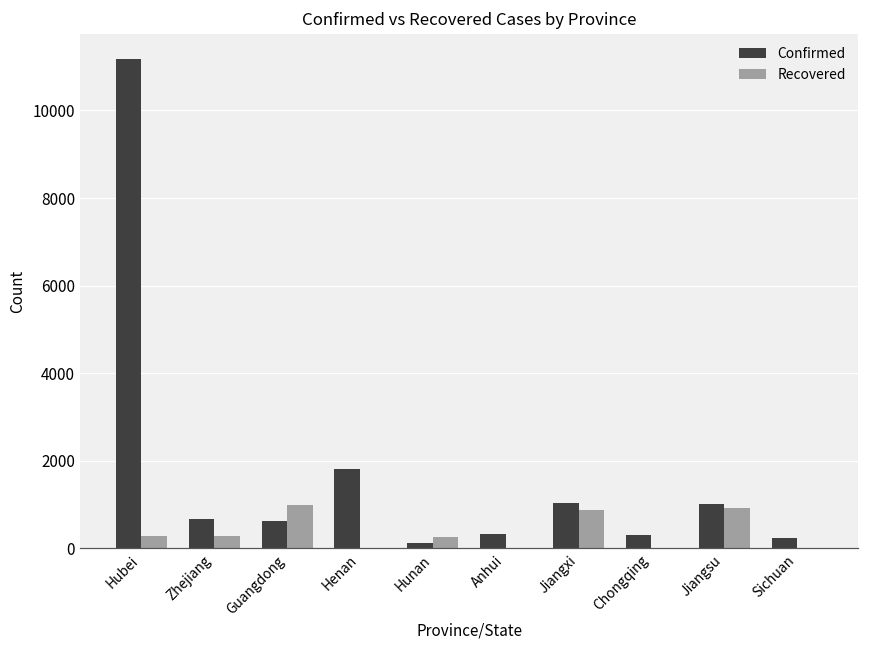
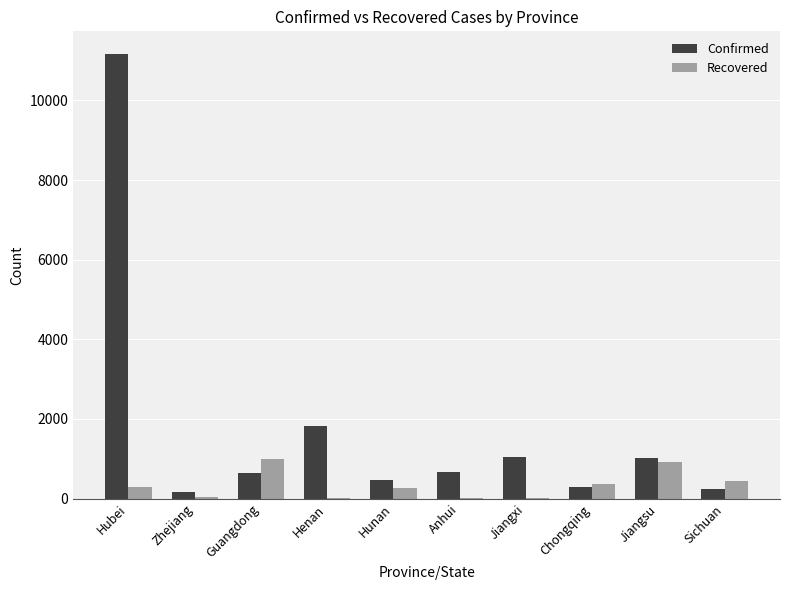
  {
    "Confirmed": {
      "Hubei": 11200,
-     "Zhejiang": 700,
+     "Zhejiang": 200,
      "Guangdong": 600,
      "Henan": 1800,
-     "Hunan": 100,
-     "Anhui": 300,
+     "Hunan": 500,
+     "Anhui": 700,
      "Jiangxi": 1000,
      "Chongqing": 300,
      "Jiangsu": 1000,
      "Sichuan": 200
    },
    "Recovered": {
      "Hubei": 300,
-     "Zhejiang": 300,
+     "Zhejiang": 0,
      "Guangdong": 1000,
      "Hunan": 300,
-     "Jiangxi": 900,
-     "Chongqing": 0,
+     "Jiangxi": 0,
+     "Chongqing": 400,
      "Jiangsu": 900,
-     "Sichuan": 0
+     "Sichuan": 400
    }
  }
